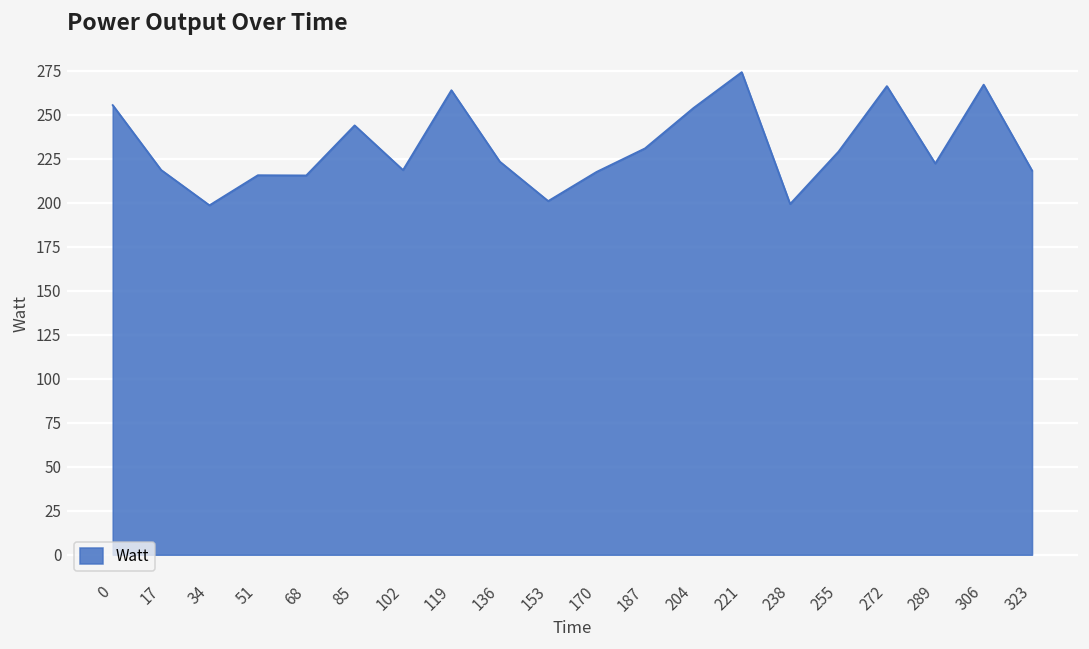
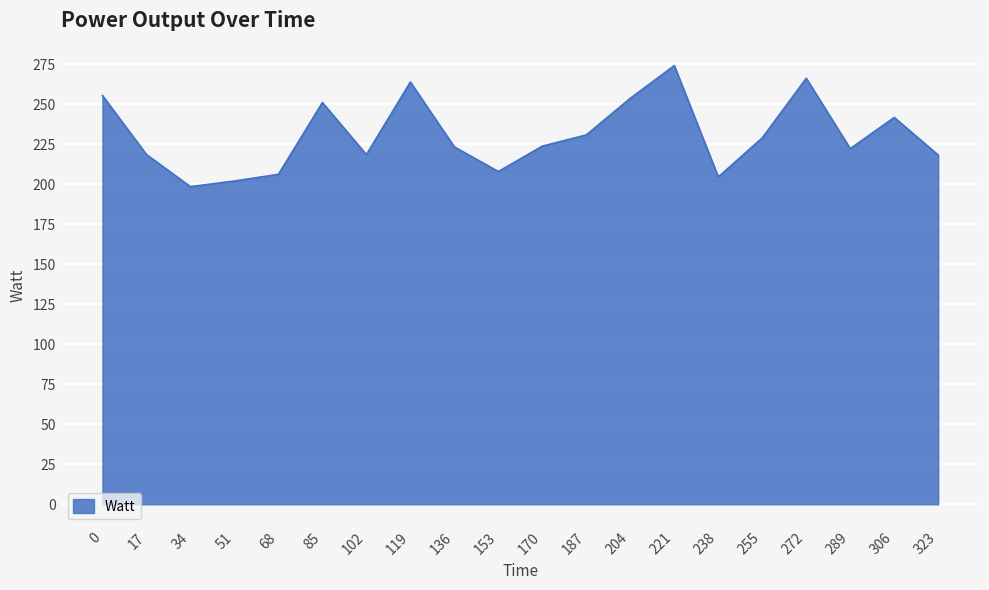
  {
    "0": 255,
    "17": 219,
    "34": 198,
-   "51": 216,
-   "68": 215,
-   "85": 244,
+   "51": 202,
+   "68": 206,
+   "85": 251,
    "102": 218,
    "119": 264,
    "136": 223,
-   "153": 201,
-   "170": 217,
+   "153": 208,
+   "170": 224,
    "187": 231,
    "204": 254,
    "221": 274,
-   "238": 199,
+   "238": 205,
    "255": 229,
    "272": 266,
    "289": 222,
-   "306": 267,
+   "306": 242,
    "323": 218
  }
